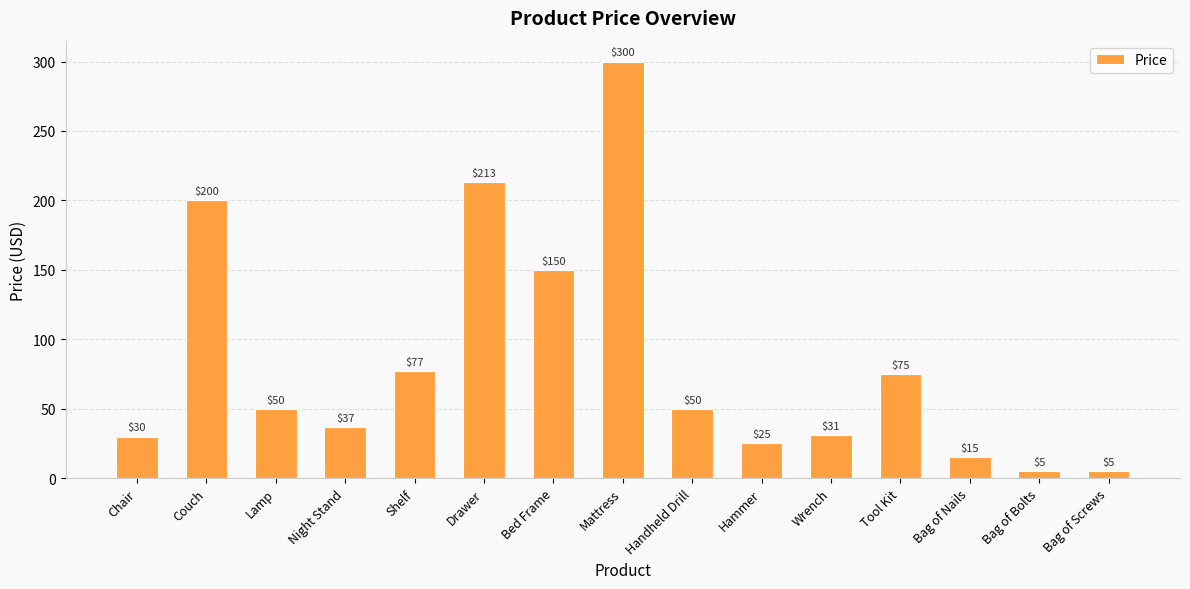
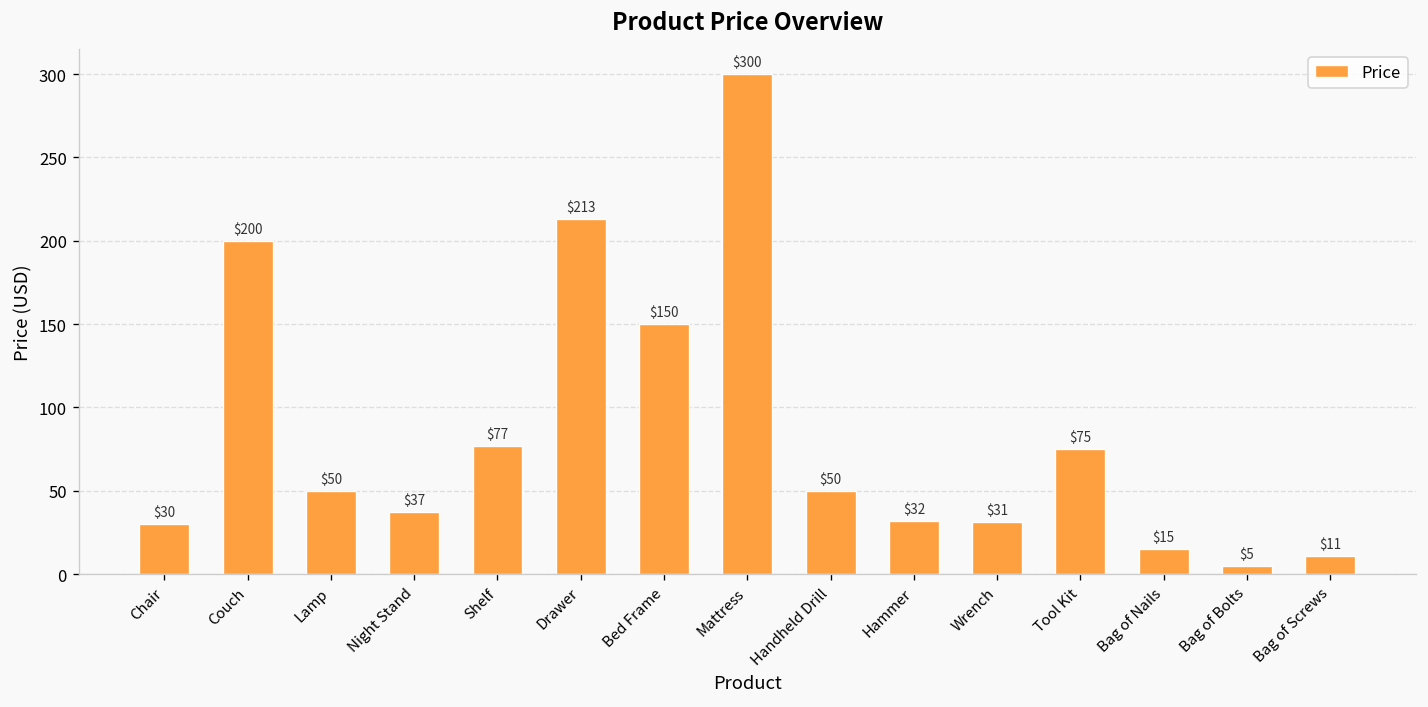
  {
    "Chair": "$30",
    "Couch": "$200",
    "Lamp": "$50",
    "Night Stand": "$37",
    "Shelf": "$77",
    "Drawer": "$213",
    "Bed Frame": "$150",
    "Mattress": "$300",
    "Handheld Drill": "$50",
-   "Hammer": "$25",
+   "Hammer": "$32",
    "Wrench": "$31",
    "Tool Kit": "$75",
    "Bag of Nails": "$15",
    "Bag of Bolts": "$5",
-   "Bag of Screws": "$5"
+   "Bag of Screws": "$11"
  }
